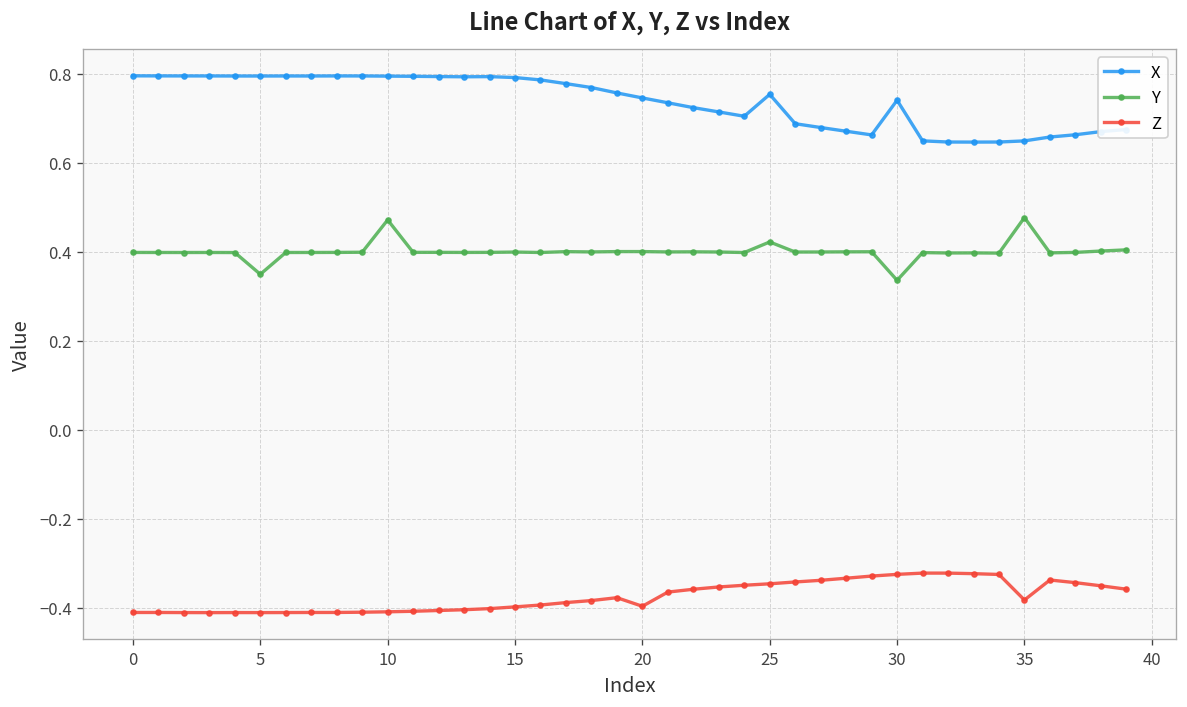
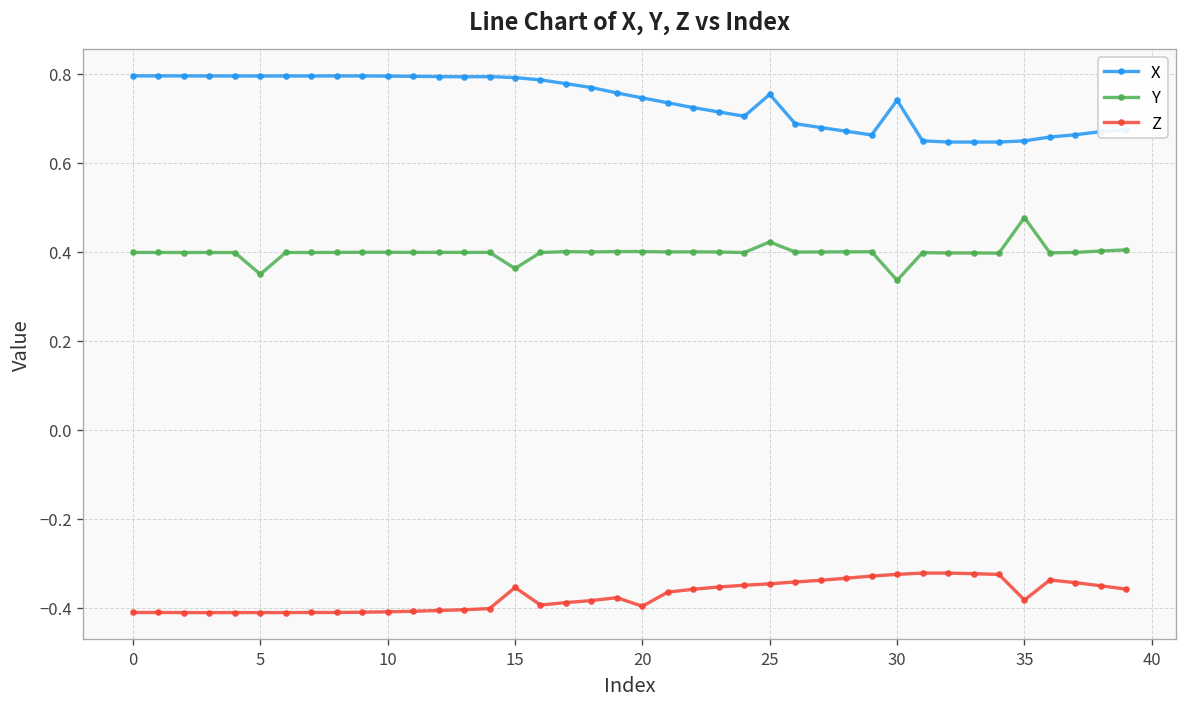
  {
    "X": {
      "0": 0.79,
      "5": 0.79,
      "10": 0.79,
      "15": 0.79,
      "20": 0.75,
      "25": 0.75,
      "30": 0.74,
      "35": 0.65
    },
    "Y": {
      "0": 0.40,
      "5": 0.35,
-     "10": 0.47,
-     "15": 0.40,
+     "10": 0.40,
+     "15": 0.36,
      "20": 0.40,
      "25": 0.42,
      "30": 0.34,
      "35": 0.48
    },
    "Z": {
      "0": -0.41,
      "5": -0.41,
      "10": -0.41,
-     "15": -0.40,
+     "15": -0.35,
      "20": -0.40,
      "25": -0.35,
      "30": -0.33,
      "35": -0.38
    }
  }
